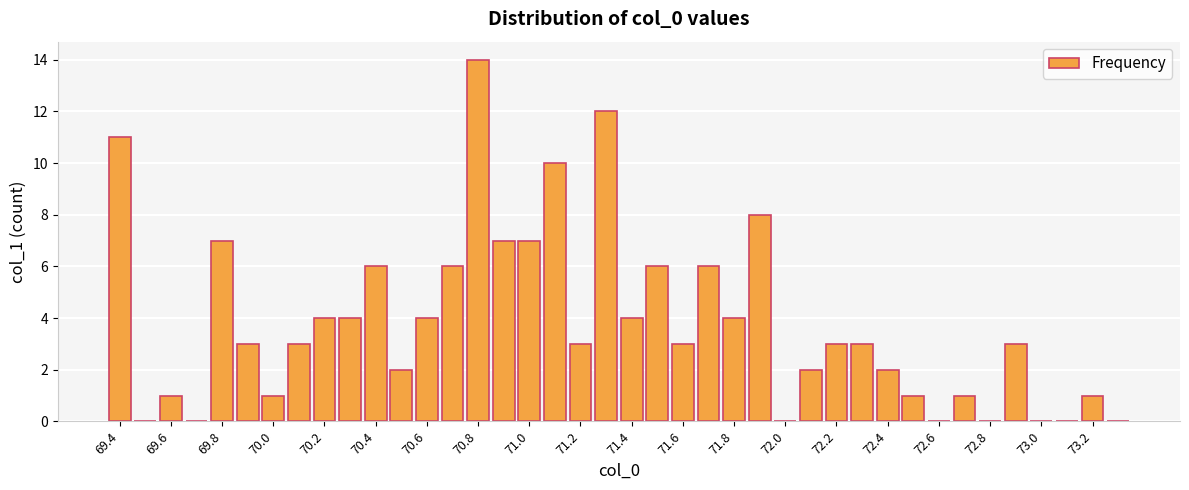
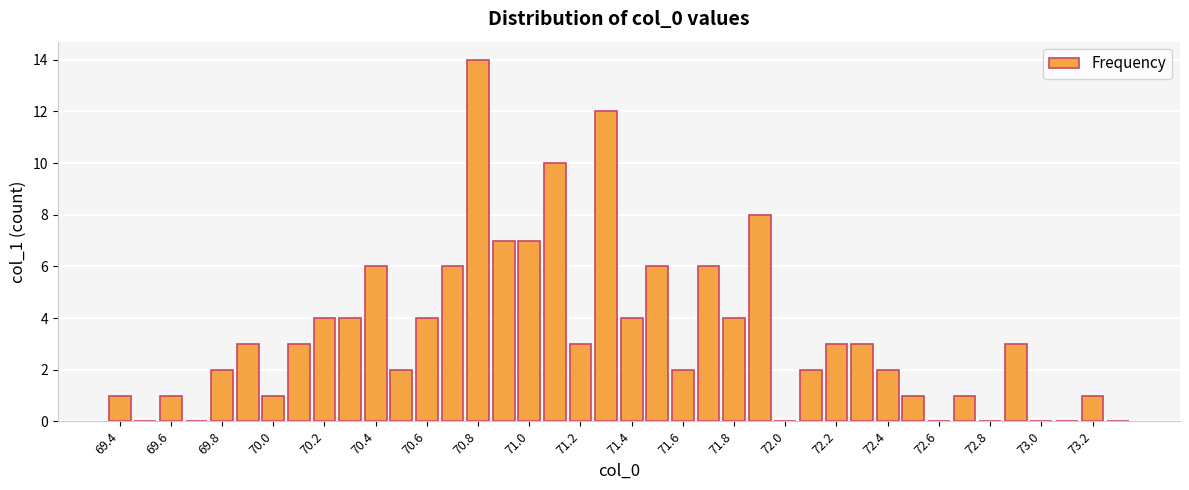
  {
-   "69.4": 11,
+   "69.4": 1,
    "69.6": 1,
-   "69.8": 7,
+   "69.8": 2,
    "70.0": 1,
    "70.2": 4,
    "70.4": 6,
    "70.6": 4,
    "70.8": 14,
    "71.0": 7,
    "71.2": 3,
    "71.4": 4,
-   "71.6": 3,
+   "71.6": 2,
    "71.8": 4,
    "72.0": 0,
    "72.2": 3,
    "72.4": 2,
    "72.6": 0,
    "72.8": 0,
    "73.0": 0,
    "73.2": 1
  }
